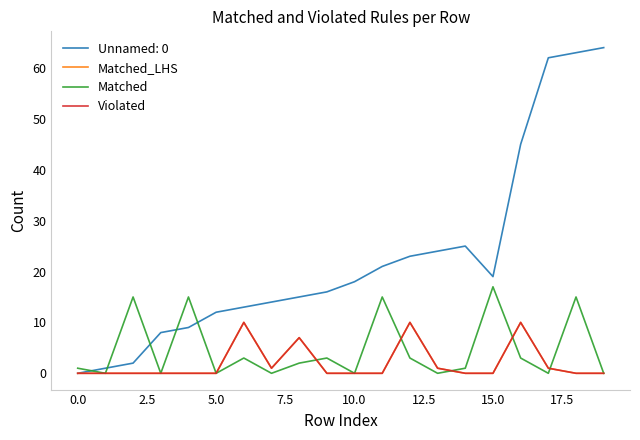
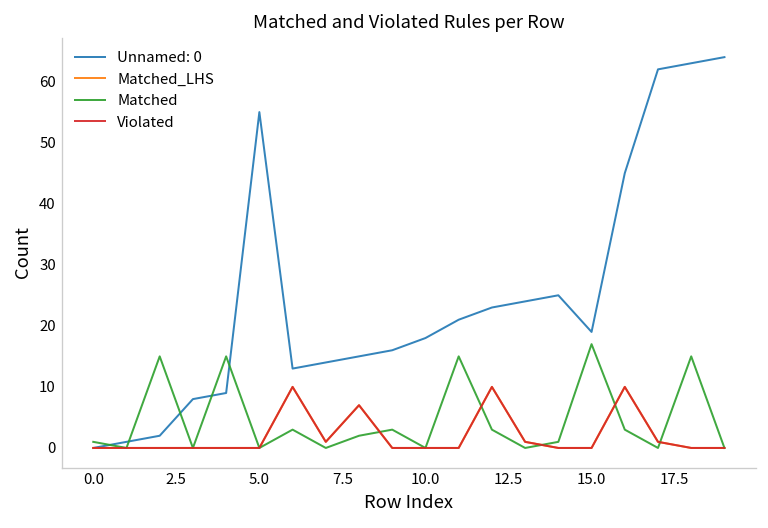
  {
    "Unnamed: 0": {
-     "5.0": 12,
+     "5.0": 55,
      "10.0": 18,
      "15.0": 19
    },
    "Violated": {
      "15.0": 0
    },
    "Matched": {
      "0.0": 1,
      "15.0": 17
    }
  }
